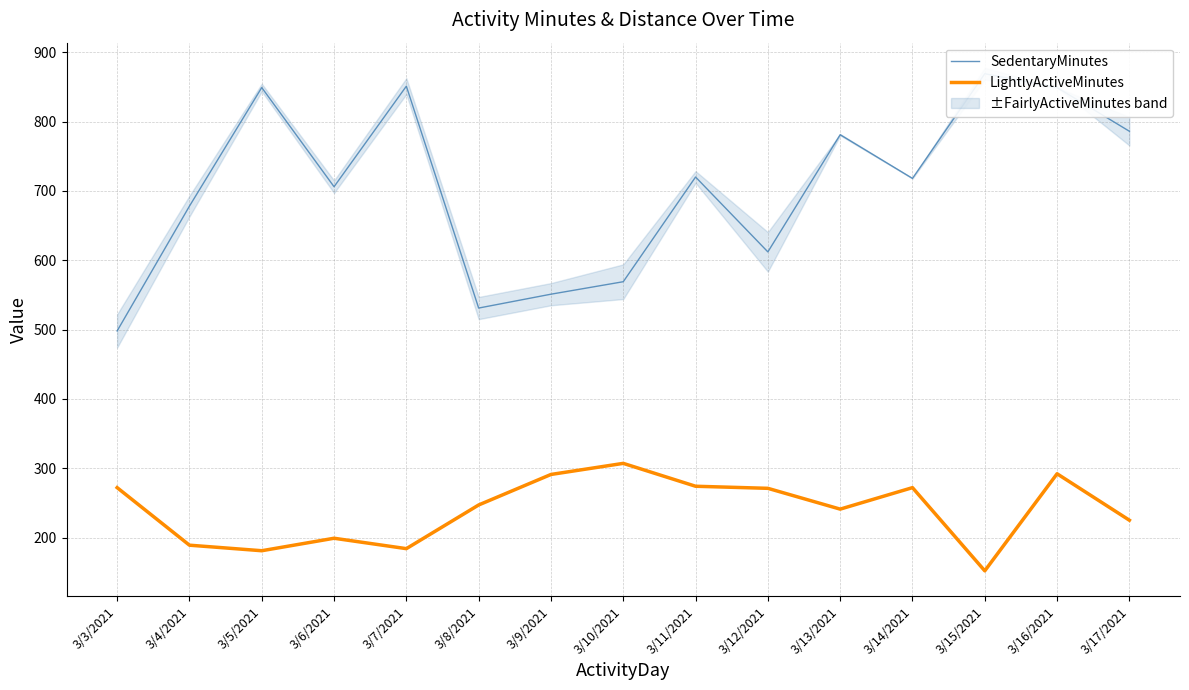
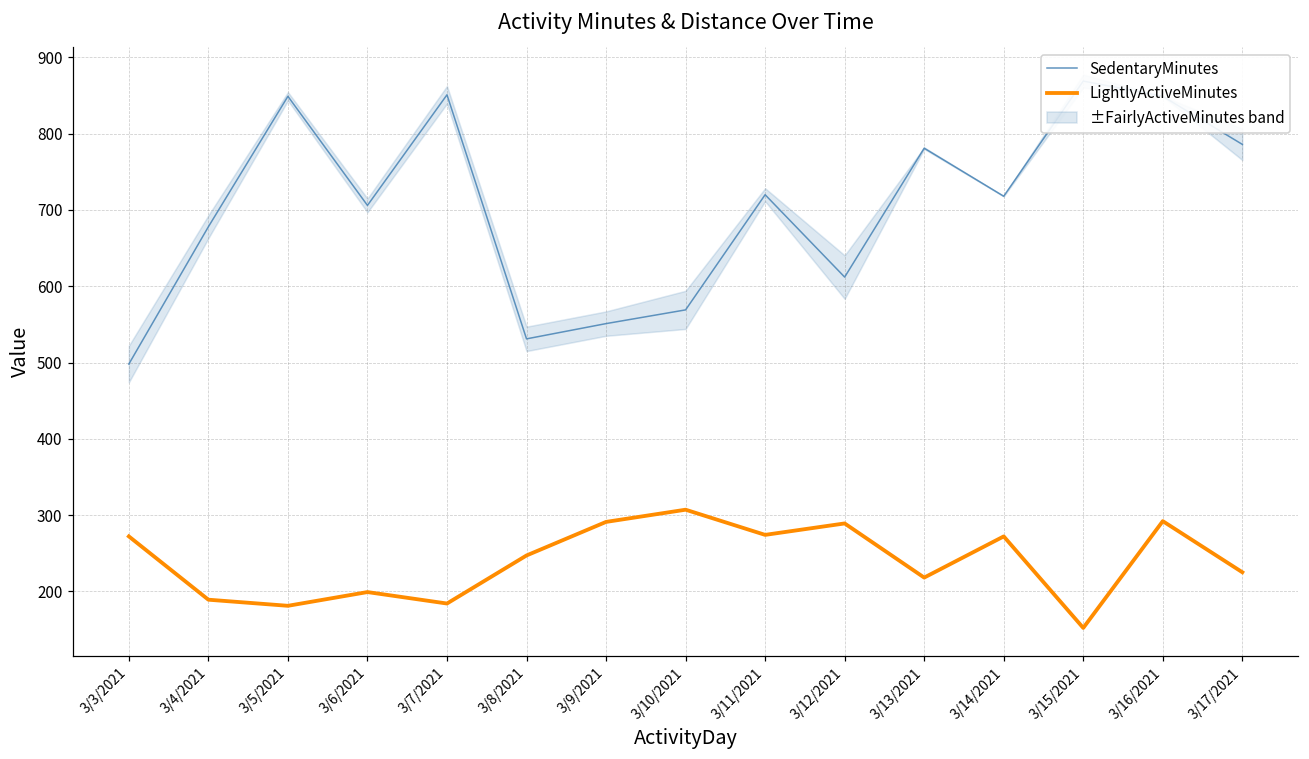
  {
    "LightlyActiveMinutes": {
      "3/3/2021": 270,
      "3/4/2021": 190,
      "3/5/2021": 180,
      "3/6/2021": 200,
      "3/7/2021": 180,
      "3/8/2021": 250,
      "3/9/2021": 290,
      "3/10/2021": 310,
      "3/11/2021": 270,
-     "3/12/2021": 270,
-     "3/13/2021": 240,
+     "3/12/2021": 290,
+     "3/13/2021": 220,
      "3/14/2021": 270,
      "3/15/2021": 150,
      "3/16/2021": 290,
      "3/17/2021": 230
    }
  }
